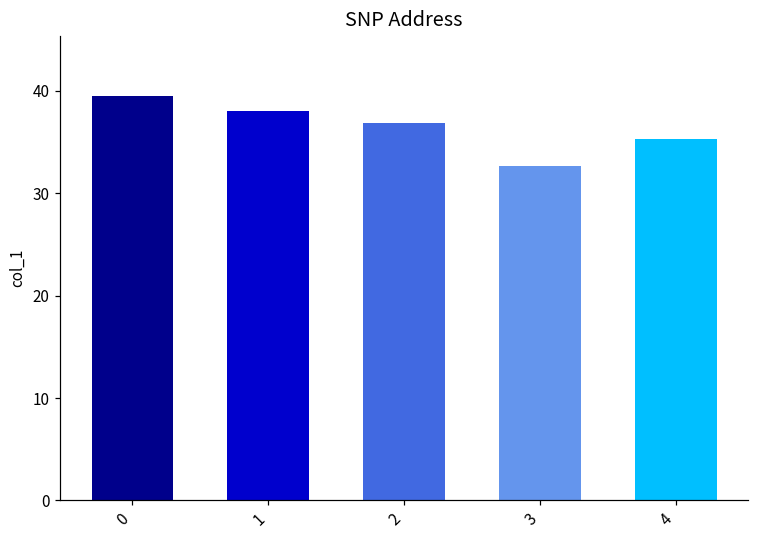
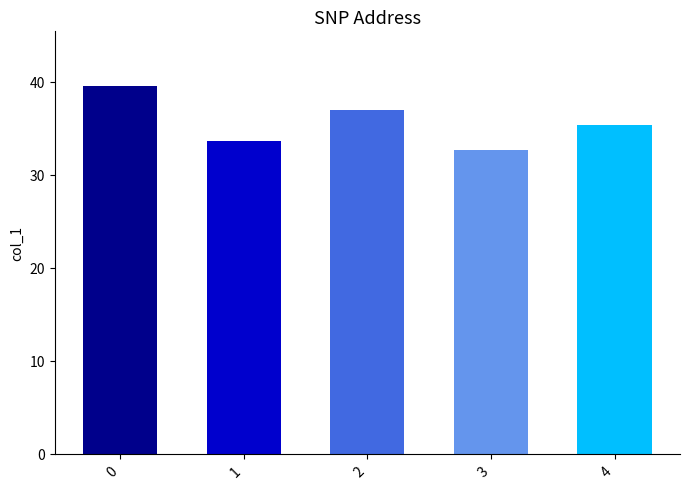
  {
    "0": 39,
-   "1": 38,
+   "1": 34,
    "2": 37,
    "3": 33,
    "4": 35
  }
